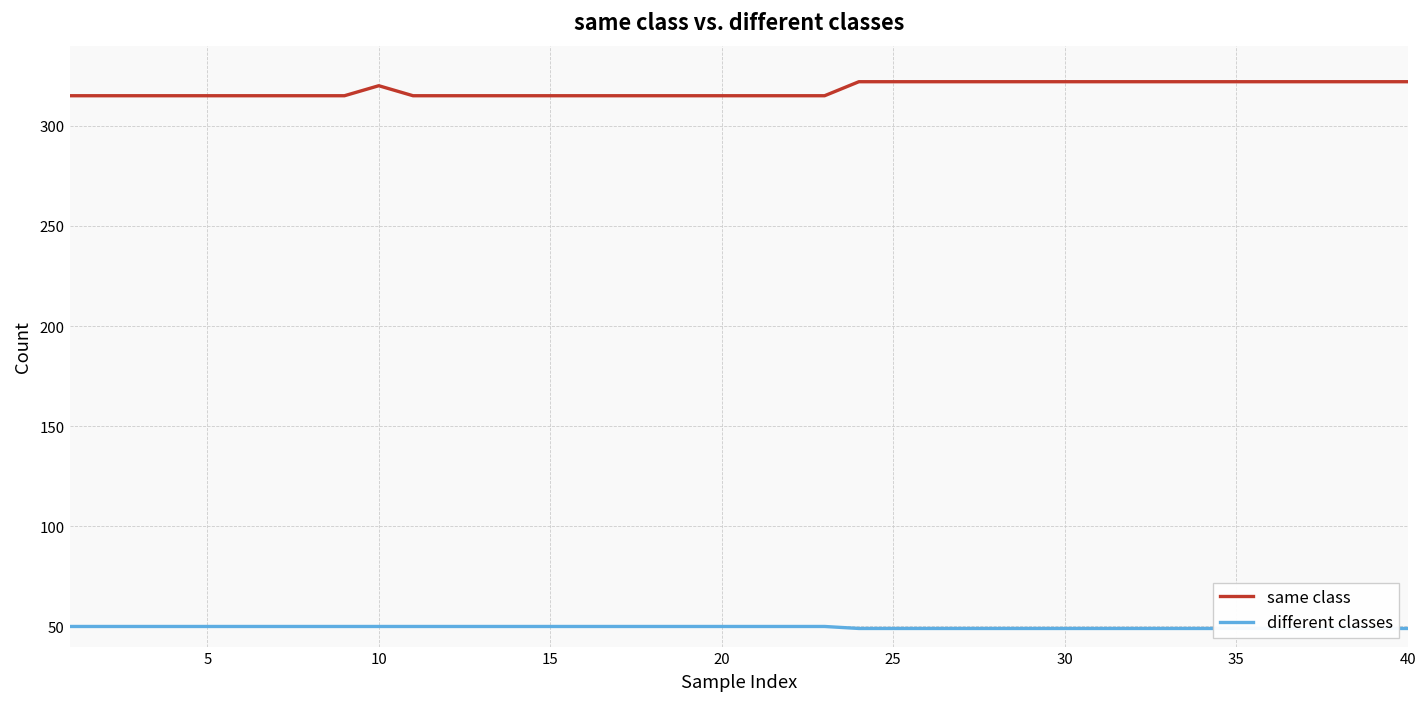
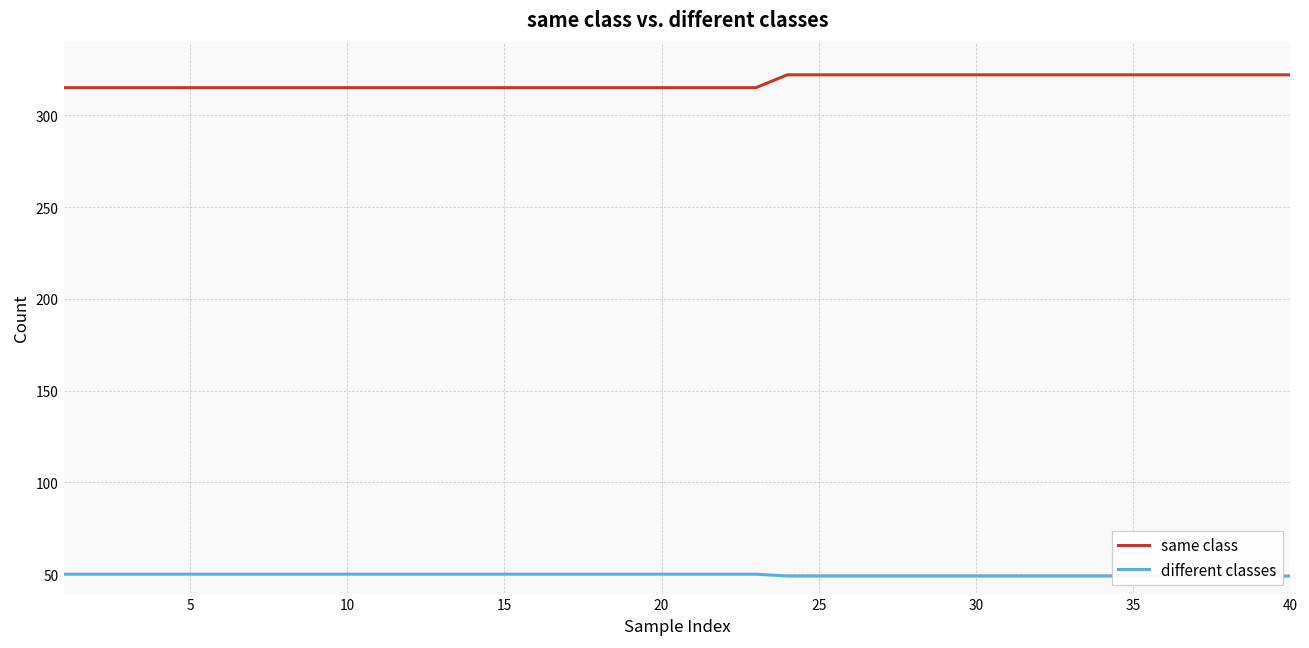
  {
    "same class": {
      "5": 315,
-     "10": 320,
+     "10": 315,
      "15": 315,
      "20": 315,
      "25": 322,
      "30": 322,
      "35": 322,
      "40": 322
    },
    "different classes": {
      "5": 50,
      "10": 50,
      "15": 50,
      "20": 50,
      "25": 49,
      "30": 49,
      "40": 49
    }
  }
